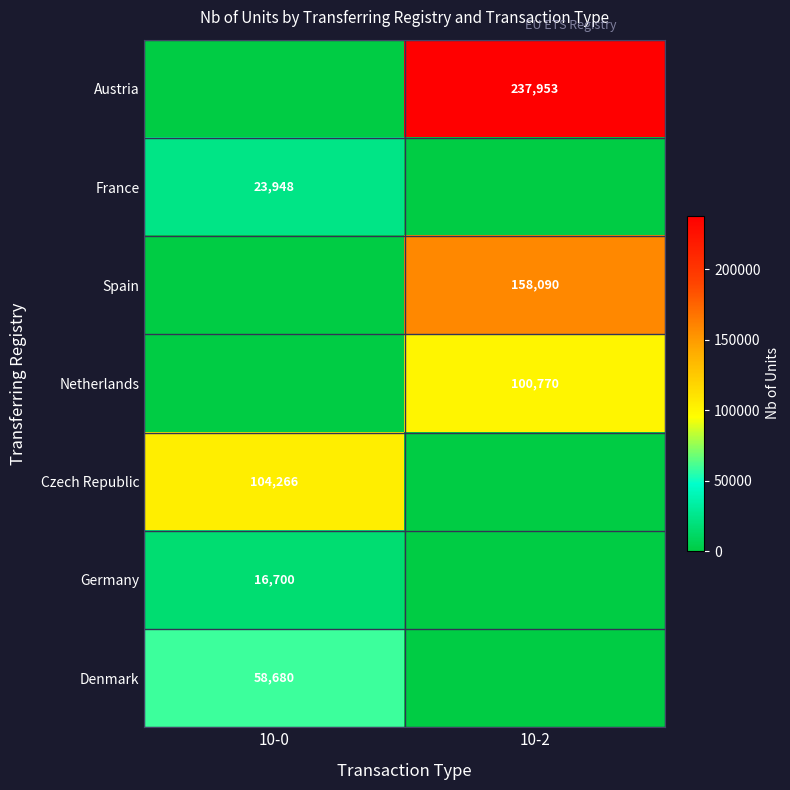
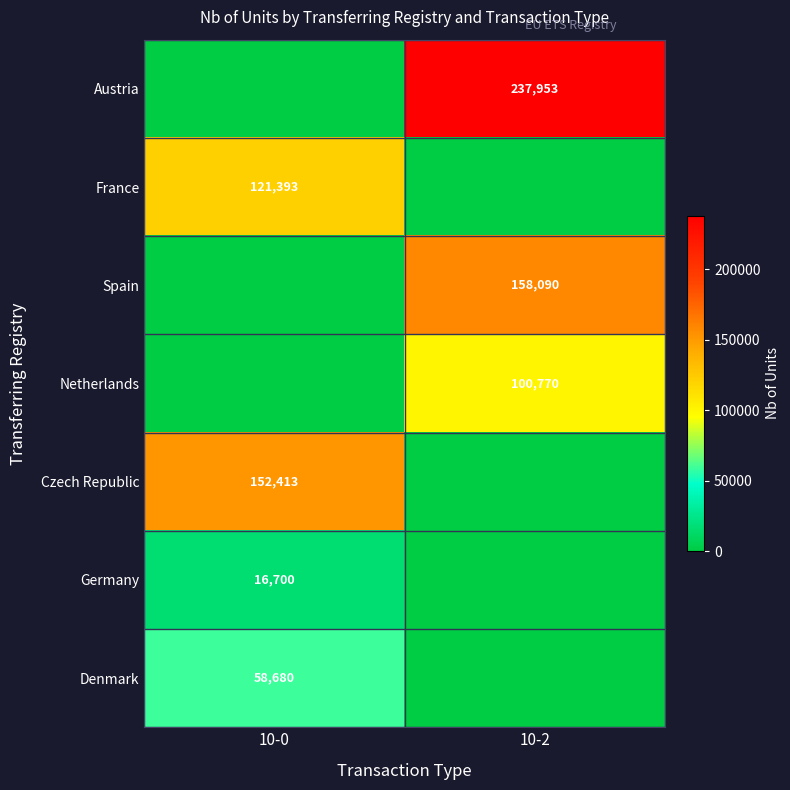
  {
    "Austria": {
      "10-2": "237,953"
    },
    "France": {
-     "10-0": "23,948"
+     "10-0": "121,393"
    },
    "Spain": {
      "10-2": "158,090"
    },
    "Netherlands": {
      "10-2": "100,770"
    },
    "Czech Republic": {
-     "10-0": "104,266"
+     "10-0": "152,413"
    },
    "Germany": {
      "10-0": "16,700"
    },
    "Denmark": {
      "10-0": "58,680"
    }
  }
